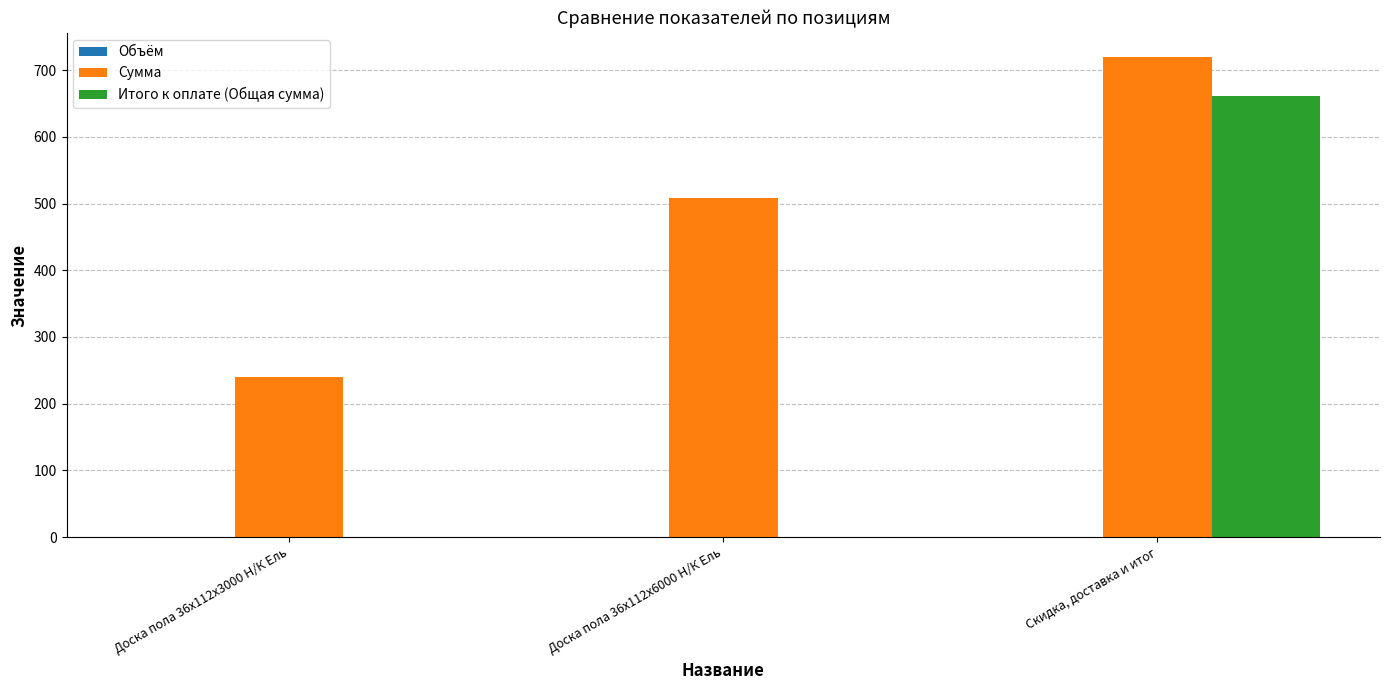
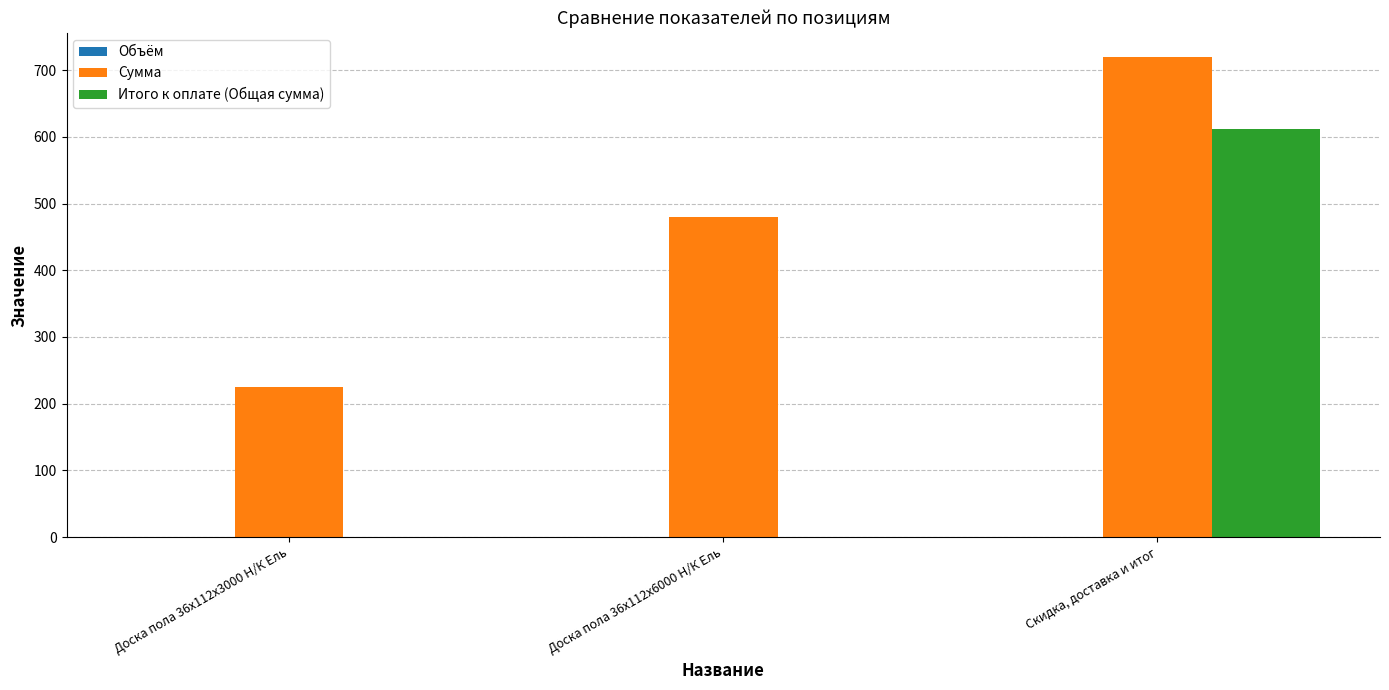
  {
    "Сумма": {
-     "Доска пола 36x112x3000 Н/К Ель": 240,
-     "Доска пола 36x112x6000 Н/К Ель": 510,
+     "Доска пола 36x112x3000 Н/К Ель": 230,
+     "Доска пола 36x112x6000 Н/К Ель": 480,
      "Скидка, доставка и итог": 720
    },
    "Итого к оплате (Общая сумма)": {
      "Доска пола 36x112x3000 Н/К Ель": 0,
      "Доска пола 36x112x6000 Н/К Ель": 0,
-     "Скидка, доставка и итог": 660
+     "Скидка, доставка и итог": 610
    }
  }
